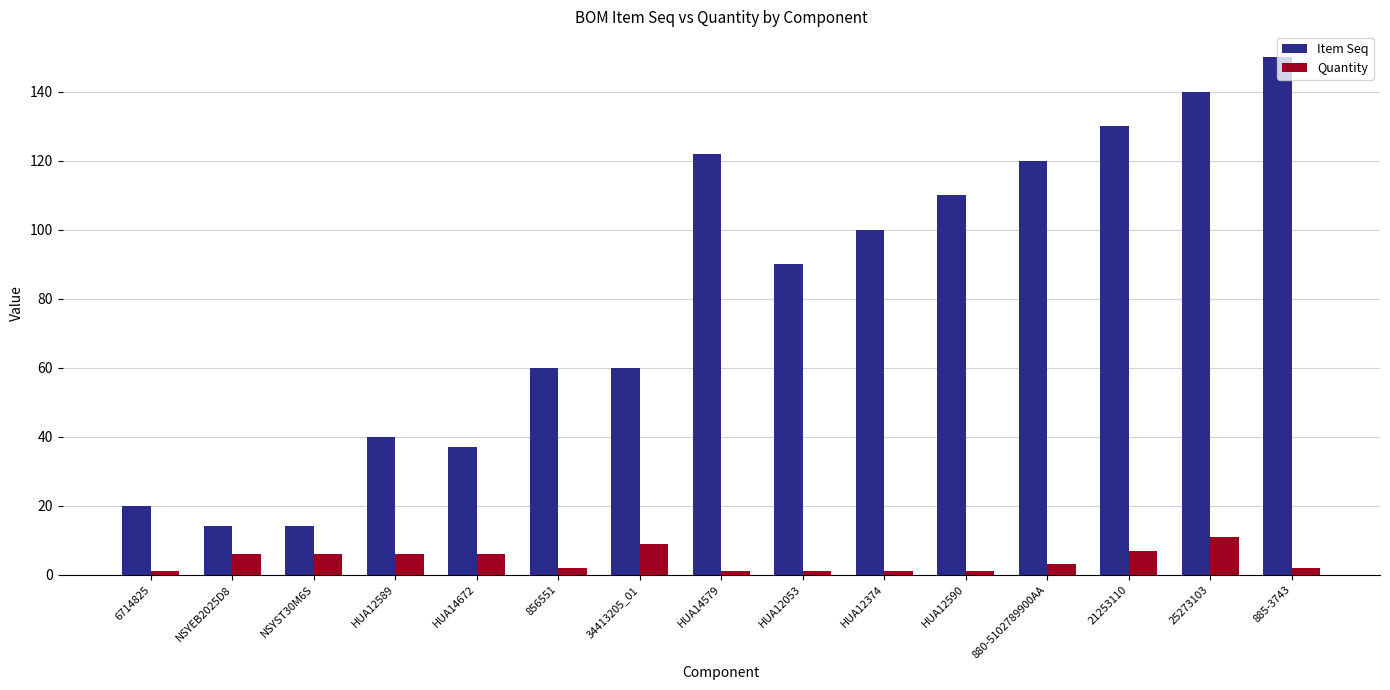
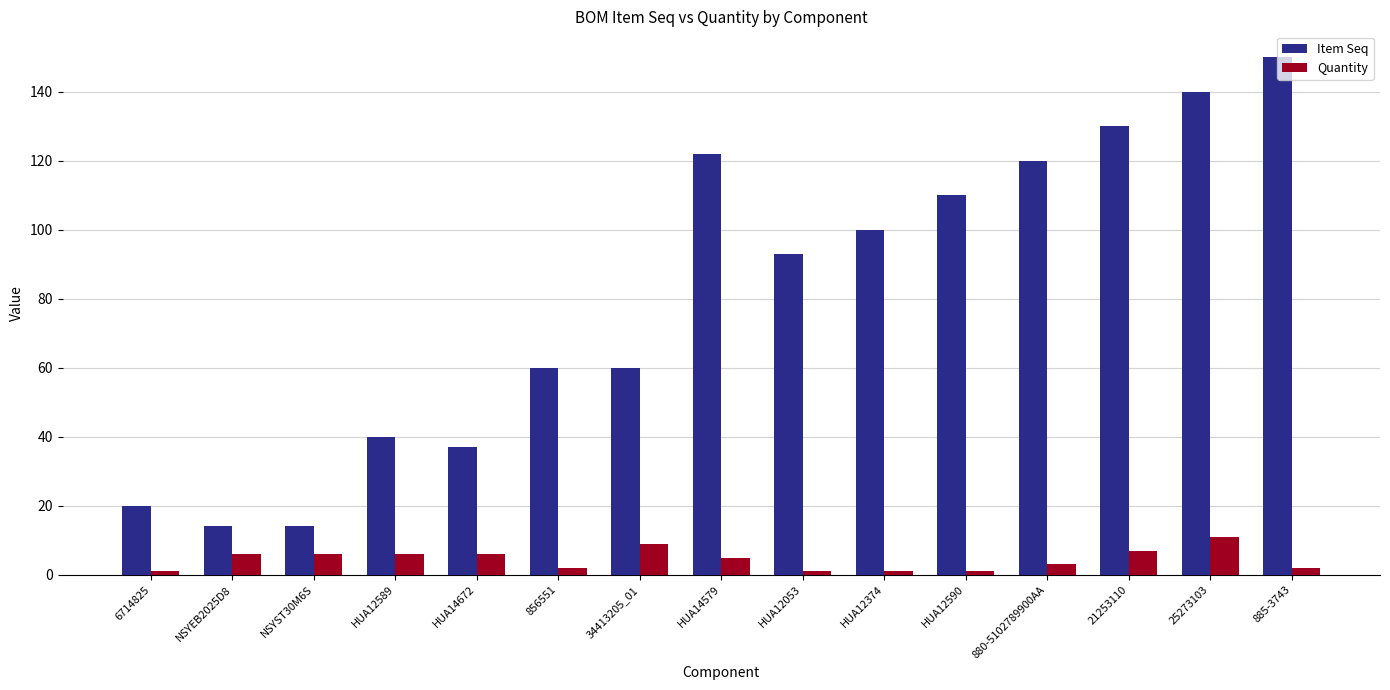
  {
    "Item Seq": {
      "6714825": 20,
      "NSYEB2025D8": 14,
      "NSYST30M6S": 14,
      "HUA12589": 40,
      "HUA14672": 37,
      "856551": 60,
      "34413205_01": 60,
      "HUA14579": 122,
-     "HUA12053": 90,
+     "HUA12053": 93,
      "HUA12374": 100,
      "HUA12590": 110,
      "880-5102789900AA": 120,
      "21253110": 130,
      "25273103": 140
    },
    "Quantity": {
      "6714825": 1,
      "NSYEB2025D8": 6,
      "NSYST30M6S": 6,
      "HUA12589": 6,
      "HUA14672": 6,
      "856551": 2,
      "34413205_01": 9,
-     "HUA14579": 1,
+     "HUA14579": 5,
      "HUA12053": 1,
      "HUA12374": 1,
      "HUA12590": 1,
      "880-5102789900AA": 3,
      "21253110": 7,
      "25273103": 11,
      "885-3743": 2
    }
  }
